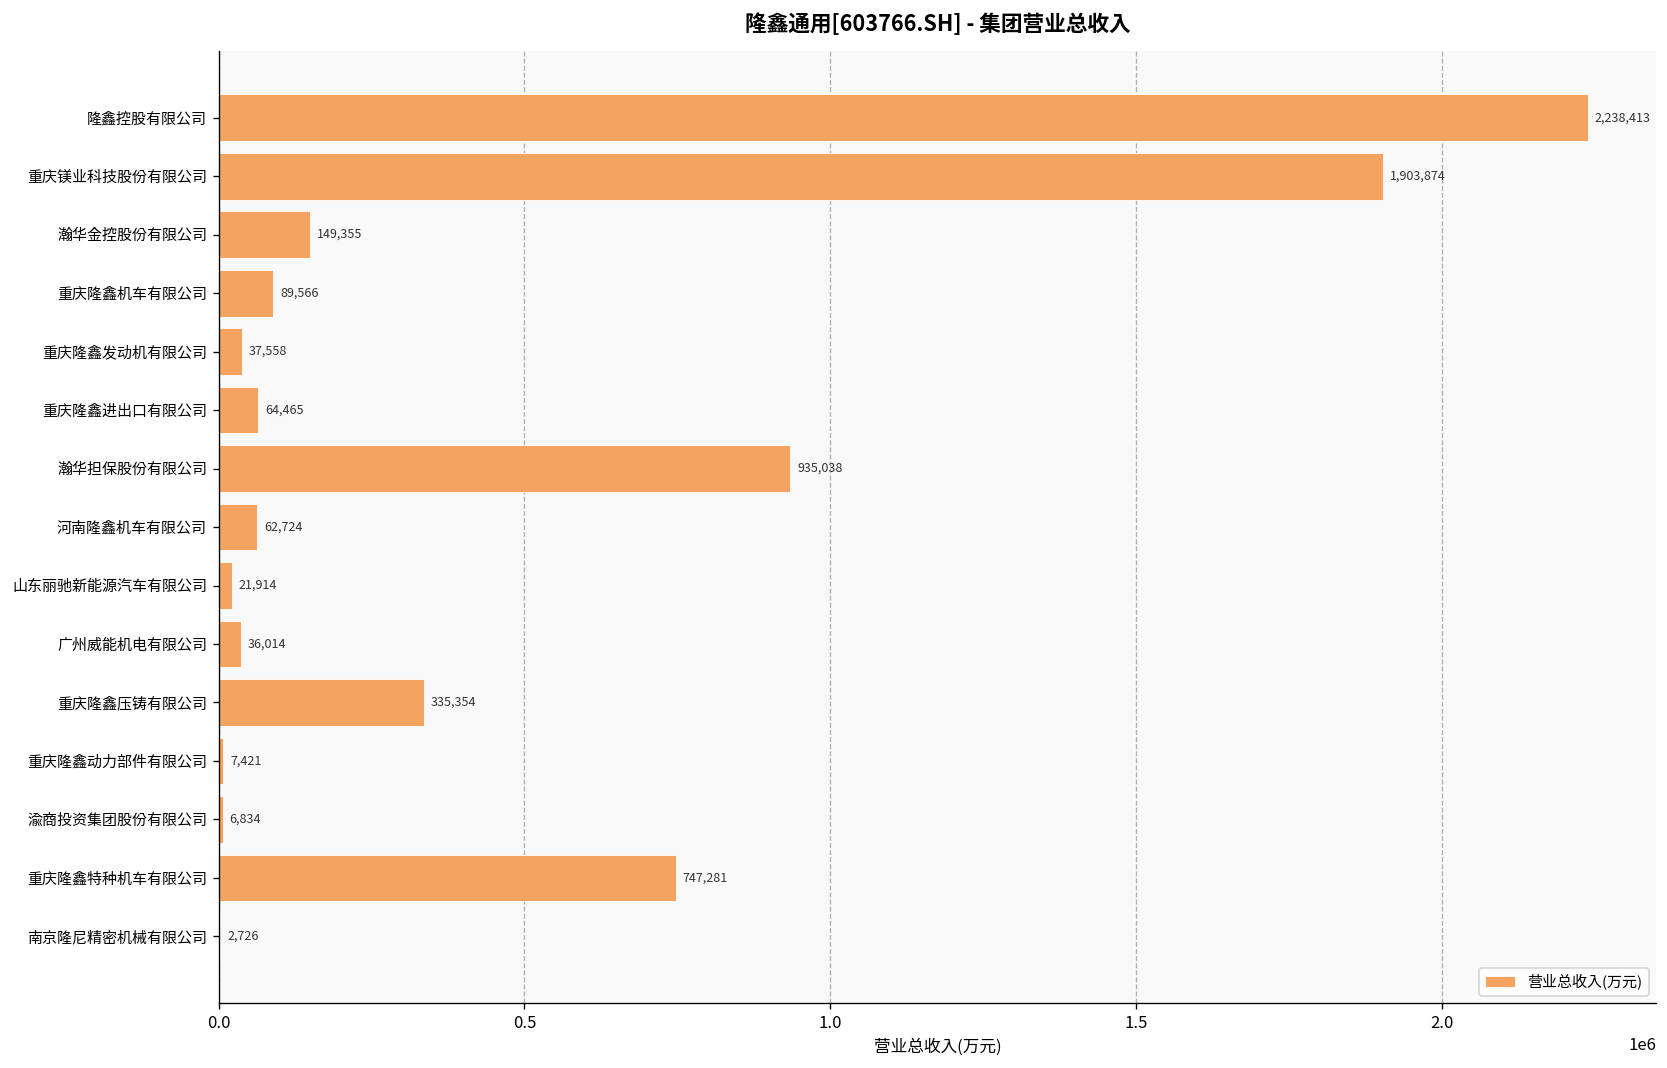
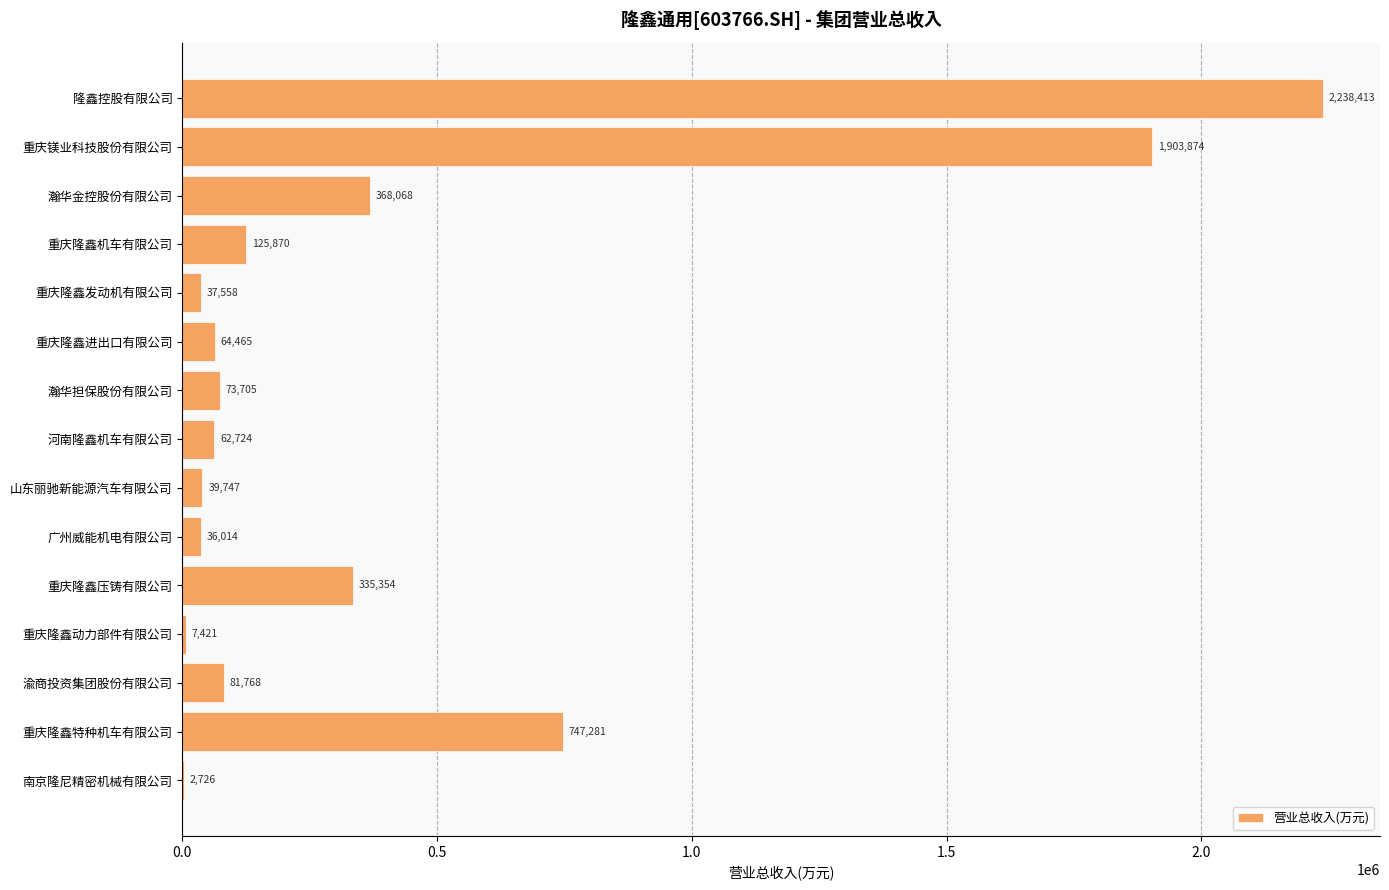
  {
    "隆鑫控股有限公司": "2,238,413",
    "重庆镁业科技股份有限公司": "1,903,874",
-   "瀚华金控股份有限公司": "149,355",
-   "重庆隆鑫机车有限公司": "89,566",
+   "瀚华金控股份有限公司": "368,068",
+   "重庆隆鑫机车有限公司": "125,870",
    "重庆隆鑫发动机有限公司": "37,558",
    "重庆隆鑫进出口有限公司": "64,465",
-   "瀚华担保股份有限公司": "935,038",
+   "瀚华担保股份有限公司": "73,705",
    "河南隆鑫机车有限公司": "62,724",
-   "山东丽驰新能源汽车有限公司": "21,914",
+   "山东丽驰新能源汽车有限公司": "39,747",
    "广州威能机电有限公司": "36,014",
    "重庆隆鑫压铸有限公司": "335,354",
    "重庆隆鑫动力部件有限公司": "7,421",
-   "渝商投资集团股份有限公司": "6,834",
+   "渝商投资集团股份有限公司": "81,768",
    "重庆隆鑫特种机车有限公司": "747,281",
    "南京隆尼精密机械有限公司": "2,726"
  }
